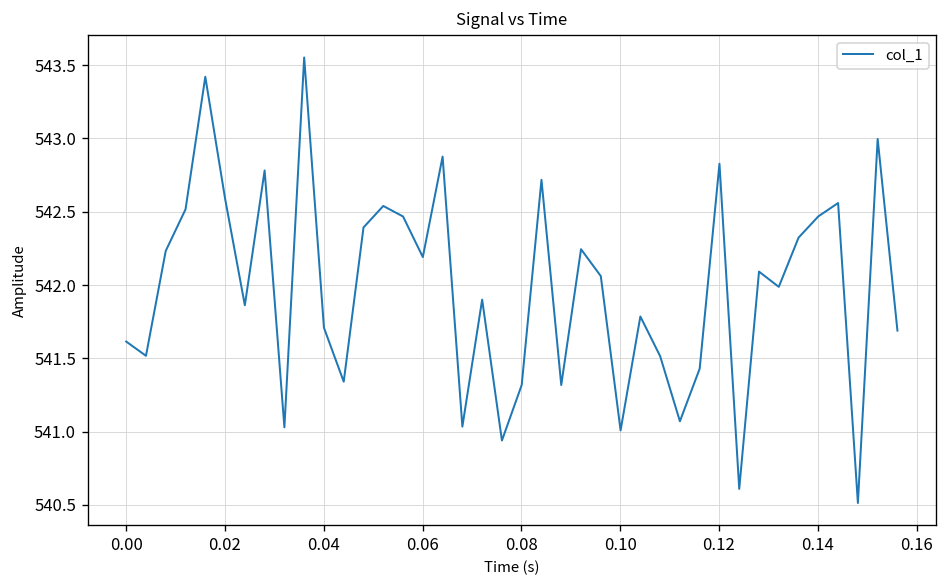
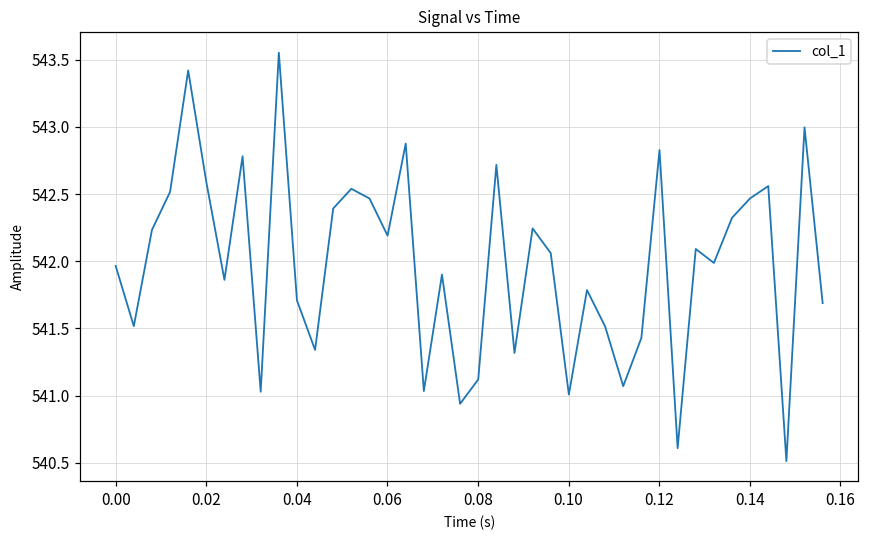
  {
-   "0.00": 541.61,
+   "0.00": 541.96,
    "0.02": 542.59,
    "0.04": 541.71,
    "0.06": 542.19,
-   "0.08": 541.32
+   "0.08": 541.12
  }
